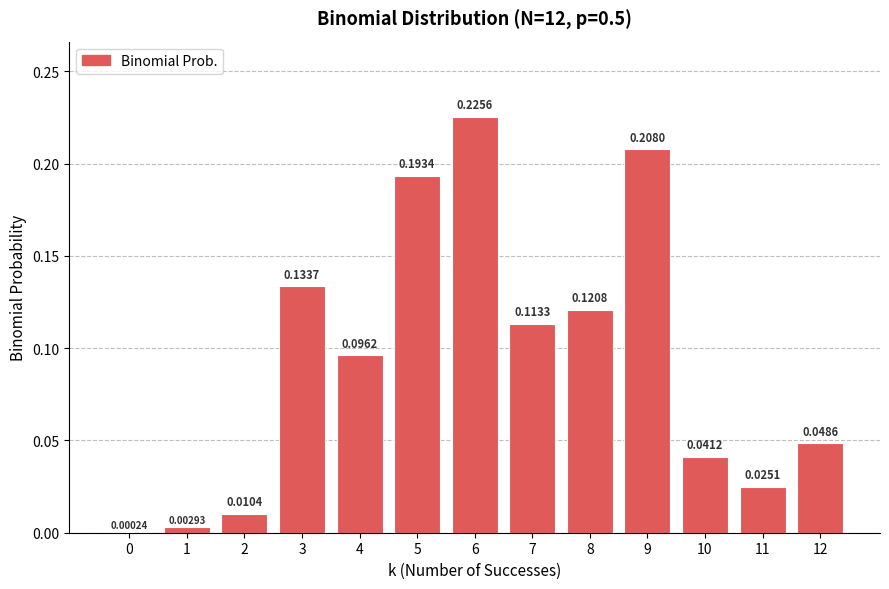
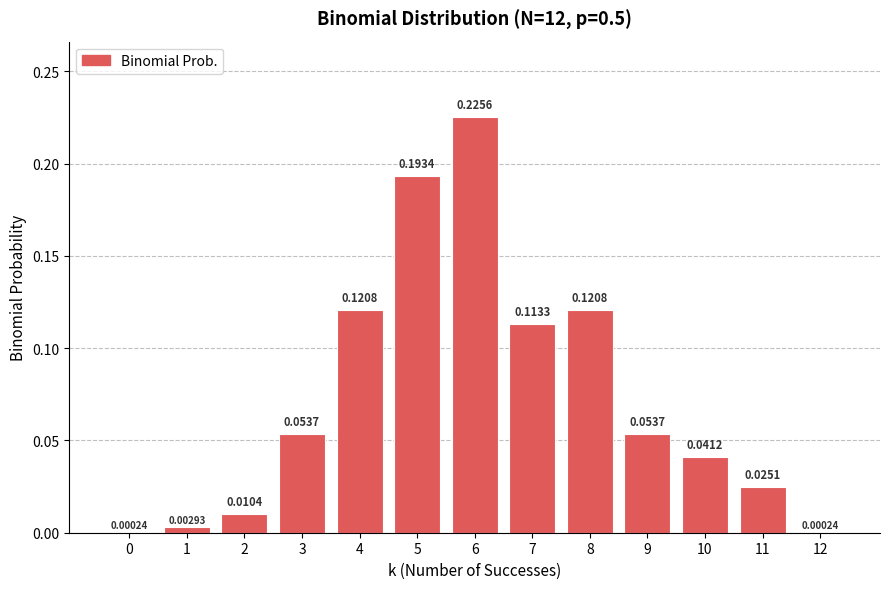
  {
    "0": 0.00024,
    "1": 0.00293,
    "2": 0.0104,
-   "3": 0.1337,
-   "4": 0.0962,
+   "3": 0.0537,
+   "4": 0.1208,
    "5": 0.1934,
    "6": 0.2256,
    "7": 0.1133,
    "8": 0.1208,
-   "9": 0.2080,
+   "9": 0.0537,
    "10": 0.0412,
    "11": 0.0251,
-   "12": 0.0486
+   "12": 0.00024
  }
